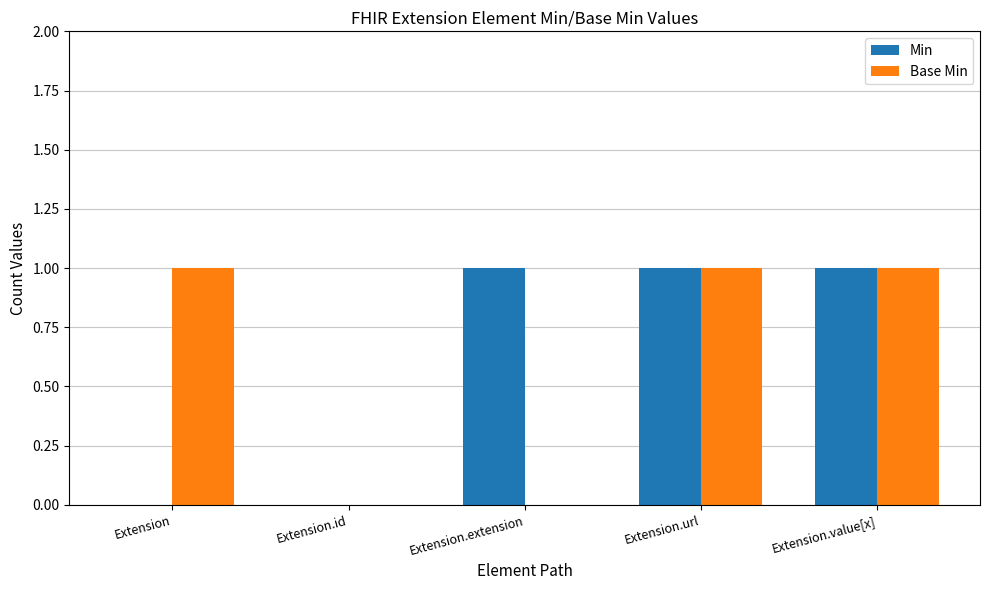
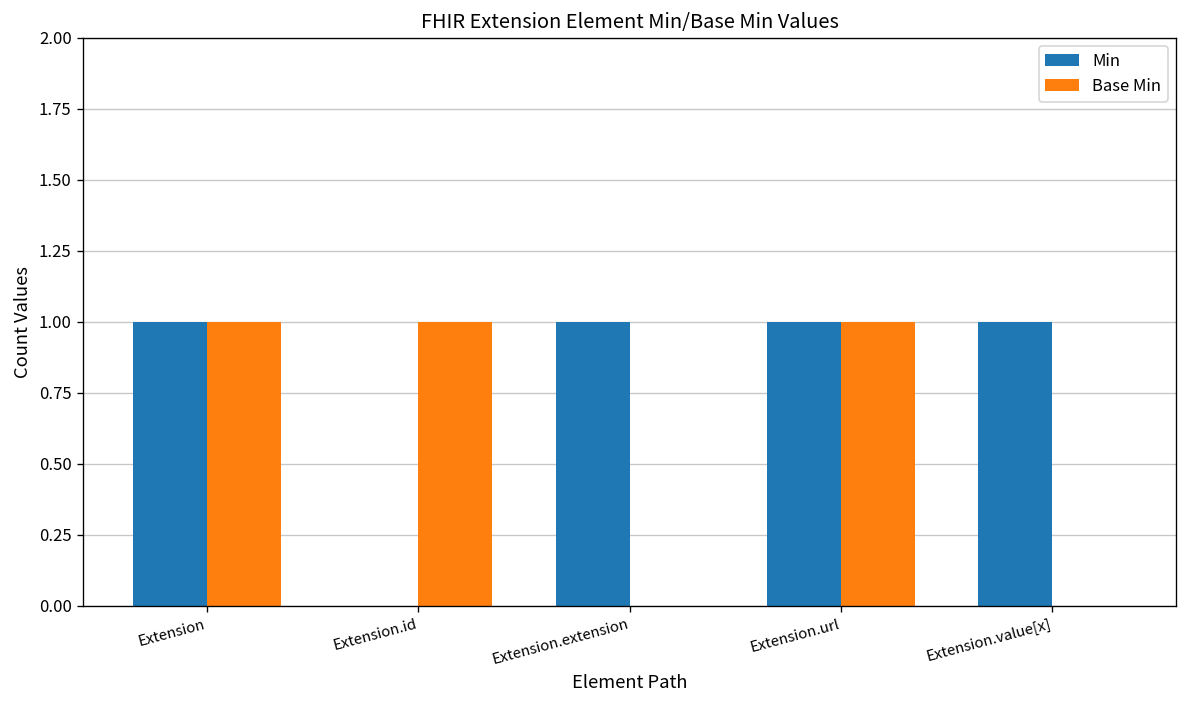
  {
    "Min": {
-     "Extension": 0,
+     "Extension": 1,
      "Extension.id": 0,
      "Extension.extension": 1,
      "Extension.url": 1,
      "Extension.value[x]": 1
    },
    "Base Min": {
      "Extension": 1,
-     "Extension.id": 0,
+     "Extension.id": 1,
      "Extension.extension": 0,
      "Extension.url": 1,
-     "Extension.value[x]": 1
+     "Extension.value[x]": 0
    }
  }
